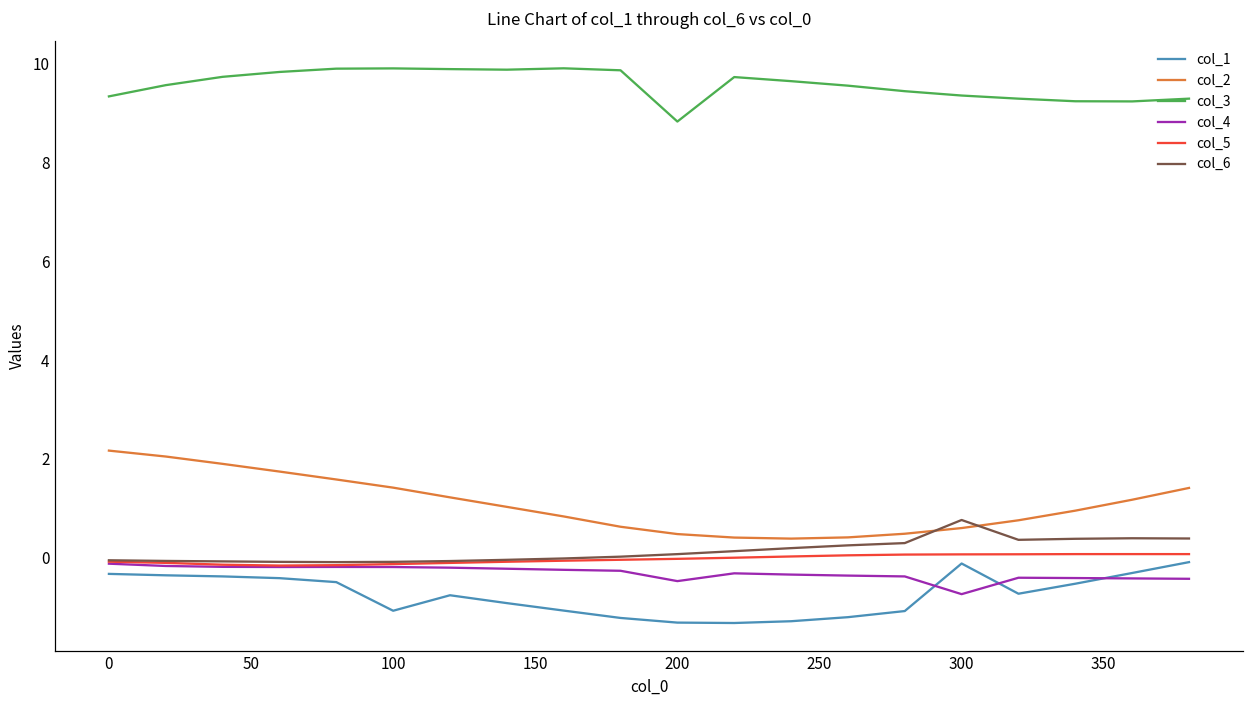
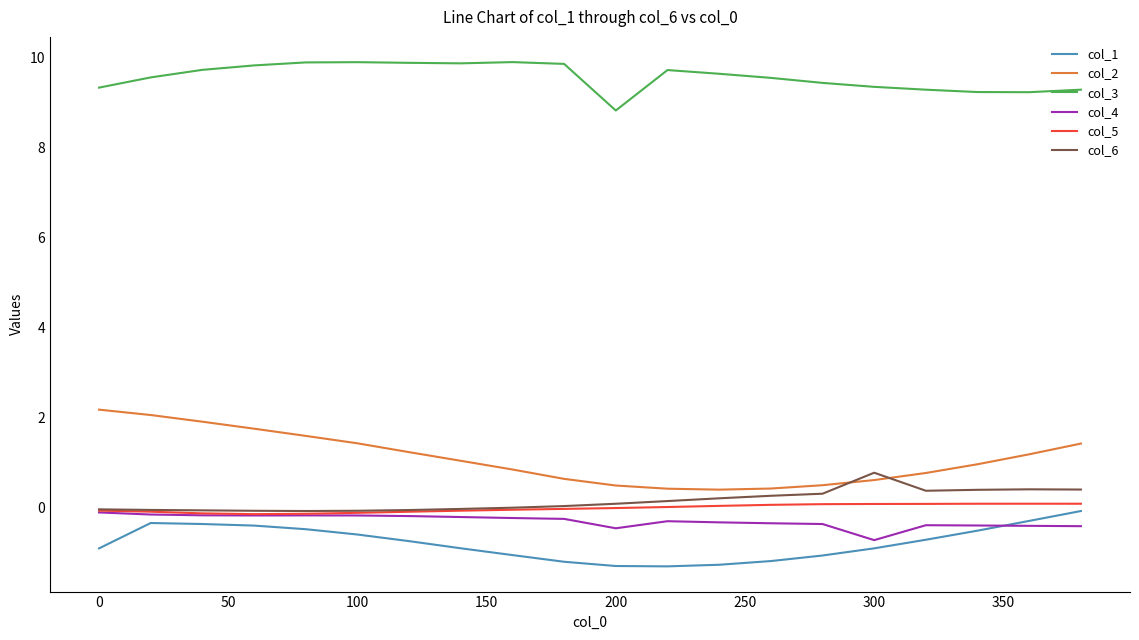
  {
    "col_1": {
-     "0": -0.3,
-     "100": -1.1,
+     "0": -0.9,
+     "100": -0.6,
      "200": -1.3,
-     "300": -0.1
+     "300": -0.9
    },
    "col_3": {
      "0": 9.3,
      "100": 9.9,
      "200": 8.8,
      "300": 9.4
    },
    "col_4": {
      "100": -0.2,
      "200": -0.5,
      "300": -0.7
    },
    "col_6": {
      "200": 0.1,
      "300": 0.8
    }
  }
